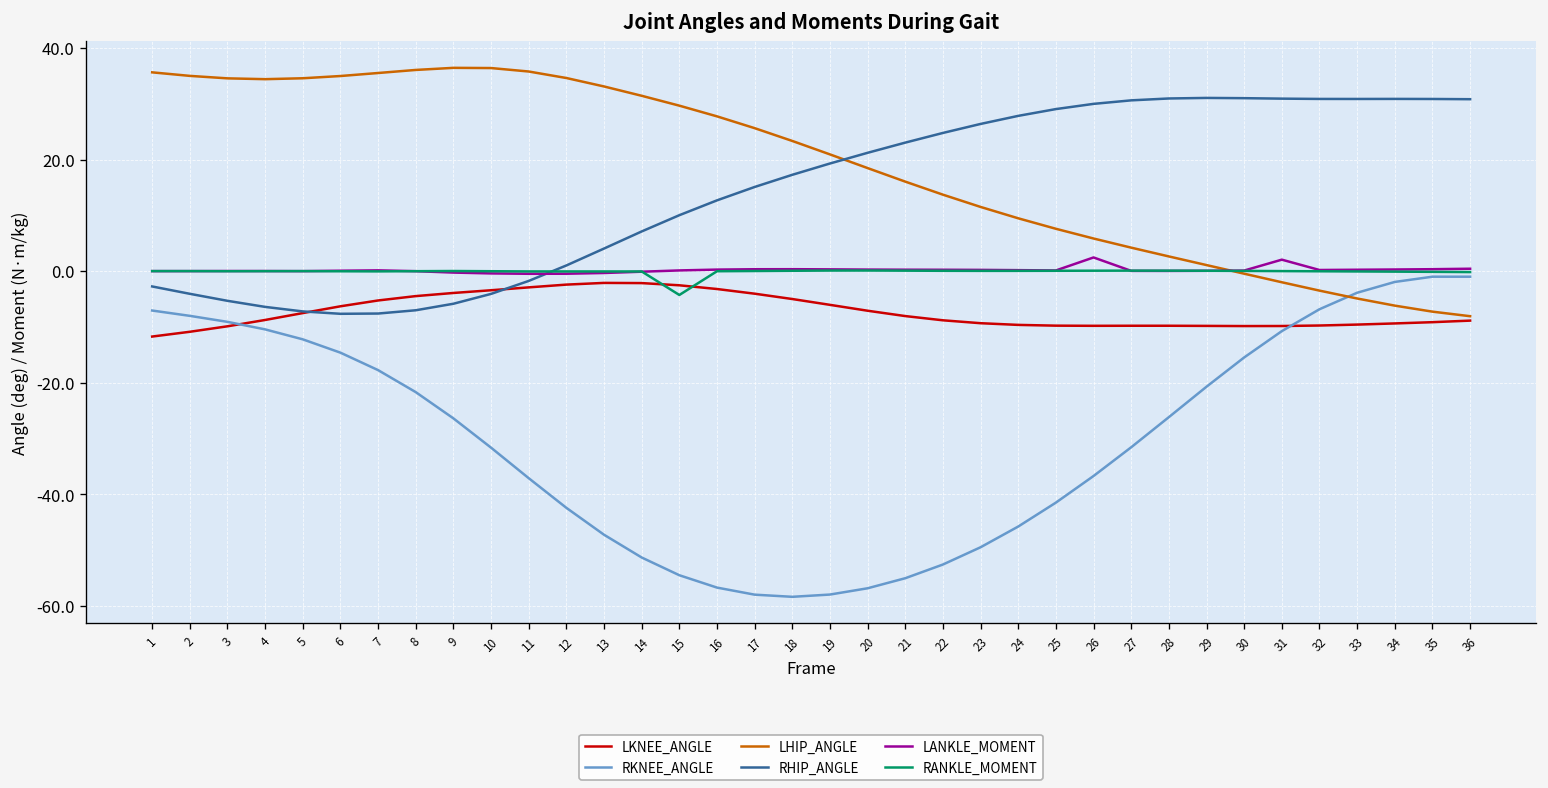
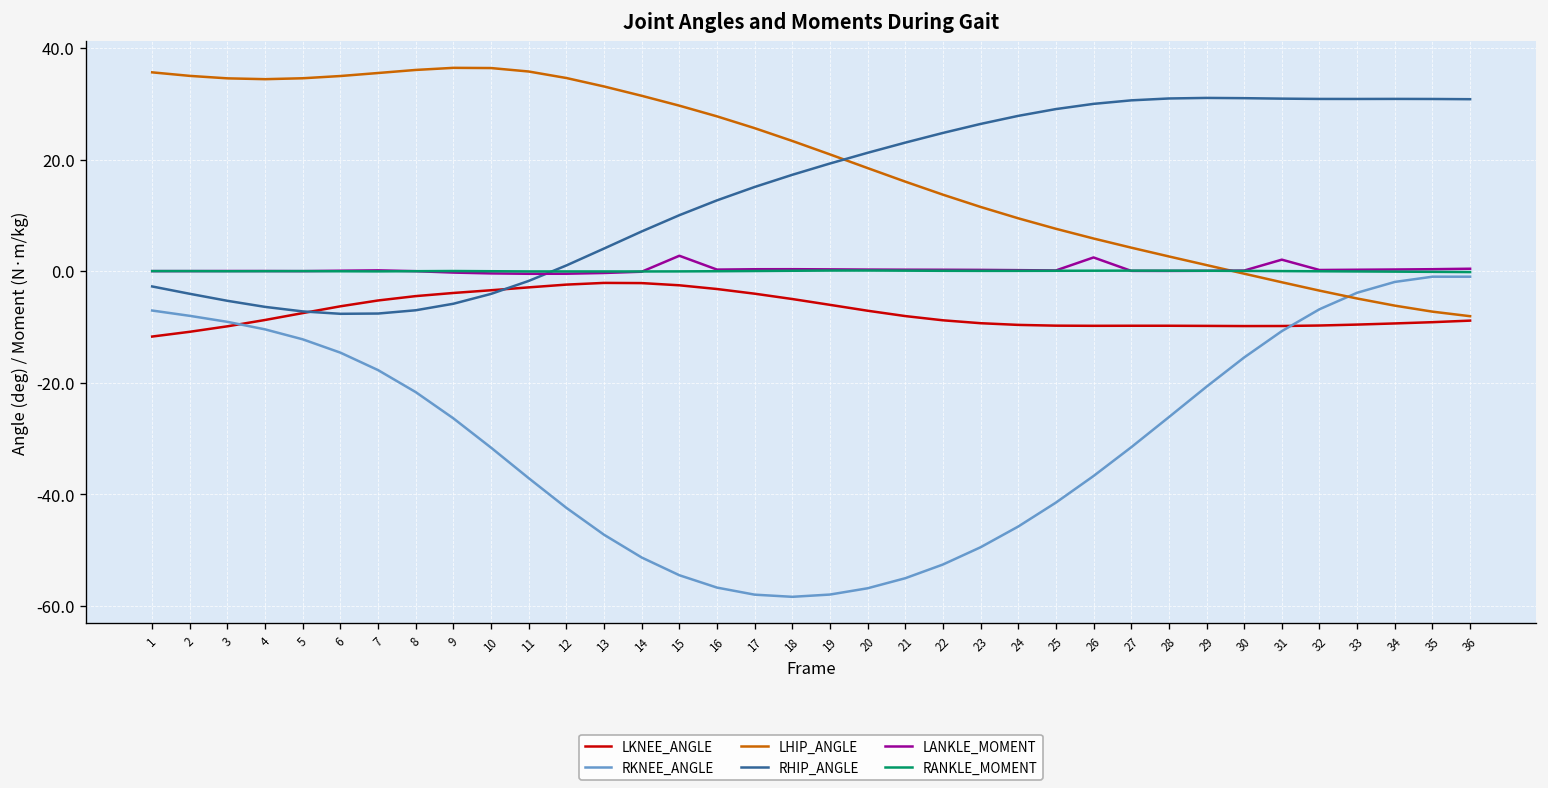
  {
    "LKNEE_ANGLE": {
      "1": -12,
      "2": -11,
      "3": -10,
      "4": -9,
      "6": -6,
      "7": -5,
      "8": -4,
      "9": -4,
      "10": -3,
      "11": -3,
      "12": -2,
      "13": -2,
      "14": -2,
      "15": -3,
      "16": -3,
      "17": -4,
      "18": -5,
      "19": -6,
      "20": -7,
      "21": -8,
      "22": -9,
      "23": -9,
      "24": -10,
      "25": -10,
      "26": -10,
      "27": -10,
      "28": -10,
      "29": -10,
      "30": -10,
      "31": -10,
      "32": -10,
      "33": -10,
      "34": -9,
      "35": -9,
      "36": -9
    },
    "RKNEE_ANGLE": {
      "1": -7,
      "2": -8,
      "3": -9,
      "4": -10,
      "5": -12,
      "6": -15,
      "7": -18,
      "8": -22,
      "9": -26,
      "10": -32,
      "11": -37,
      "12": -42,
      "13": -47,
      "14": -51,
      "15": -55,
      "16": -57,
      "17": -58,
      "18": -58,
      "19": -58,
      "20": -57,
      "21": -55,
      "22": -53,
      "23": -49,
      "24": -46,
      "25": -41,
      "26": -37,
      "27": -32,
      "28": -26,
      "29": -21,
      "30": -15,
      "31": -11,
      "32": -7,
      "33": -4,
      "34": -2,
      "35": -1,
      "36": -1
    },
    "LHIP_ANGLE": {
      "1": 36,
      "2": 35,
      "3": 35,
      "4": 34,
      "5": 35,
      "6": 35,
      "7": 36,
      "8": 36,
      "9": 36,
      "10": 36,
      "11": 36,
      "12": 35,
      "13": 33,
      "14": 31,
      "15": 30,
      "16": 28,
      "17": 26,
      "18": 23,
      "19": 21,
      "20": 18,
      "21": 16,
      "22": 14,
      "23": 11,
      "24": 9,
      "25": 8,
      "26": 6,
      "27": 4,
      "28": 3,
      "29": 1,
      "31": -2,
      "32": -3,
      "33": -5,
      "34": -6,
      "35": -7,
      "36": -8
    },
    "RHIP_ANGLE": {
      "1": -3,
      "2": -4,
      "3": -5,
      "4": -6,
      "6": -8,
      "7": -8,
      "8": -7,
      "9": -6,
      "10": -4,
      "11": -2,
      "12": 1,
      "13": 4,
      "14": 7,
      "15": 10,
      "16": 13,
      "17": 15,
      "18": 17,
      "19": 19,
      "20": 21,
      "21": 23,
      "22": 25,
      "23": 26,
      "24": 28,
      "25": 29,
      "26": 30,
      "27": 31,
      "28": 31,
      "29": 31,
      "30": 31,
      "31": 31,
      "32": 31,
      "33": 31,
      "34": 31,
      "35": 31,
      "36": 31
    },
    "LANKLE_MOMENT": {
-     "15": 0,
+     "15": 3,
      "26": 2,
      "31": 2,
      "36": 0
    },
    "RANKLE_MOMENT": {
-     "15": -4,
+     "15": 0,
      "26": 0,
      "31": 0,
      "36": 0
    }
  }
